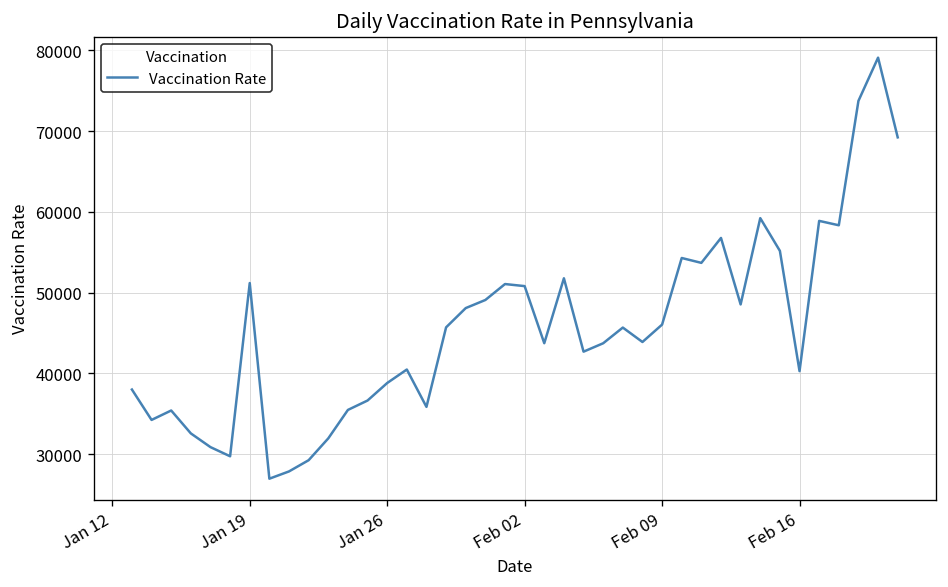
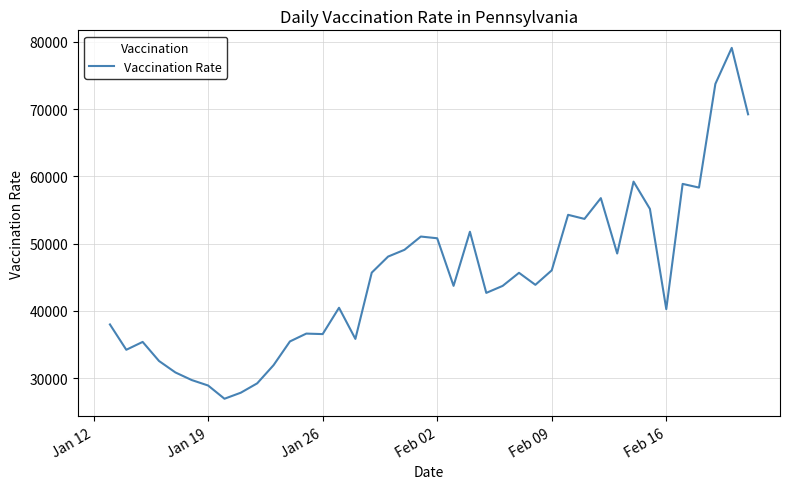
  {
-   "Jan 19": 51000,
-   "Jan 26": 39000,
+   "Jan 19": 29000,
+   "Jan 26": 37000,
    "Feb 02": 51000,
    "Feb 09": 46000,
    "Feb 16": 40000
  }
